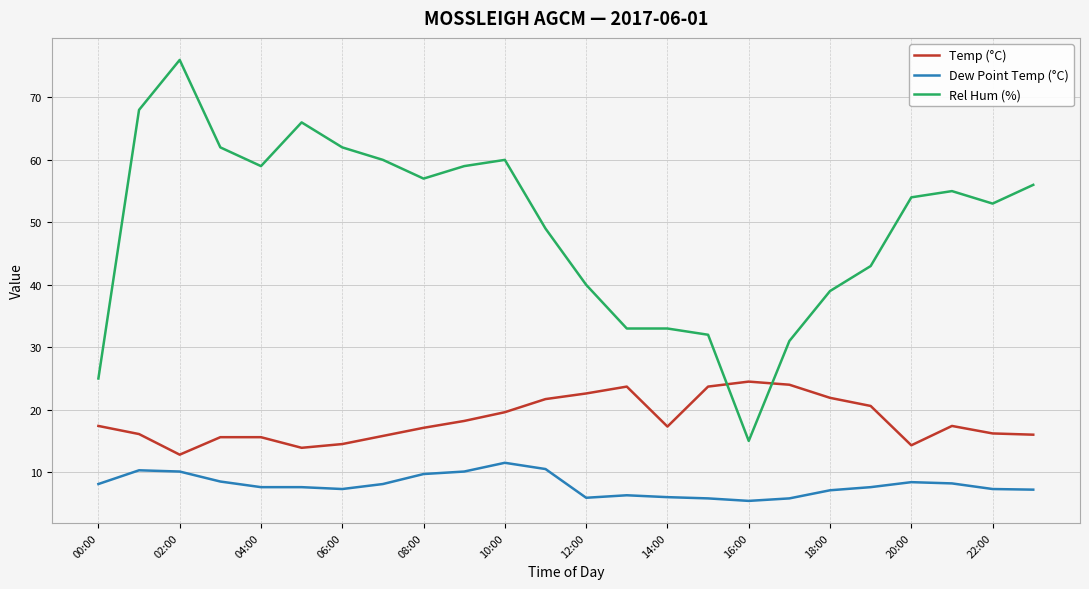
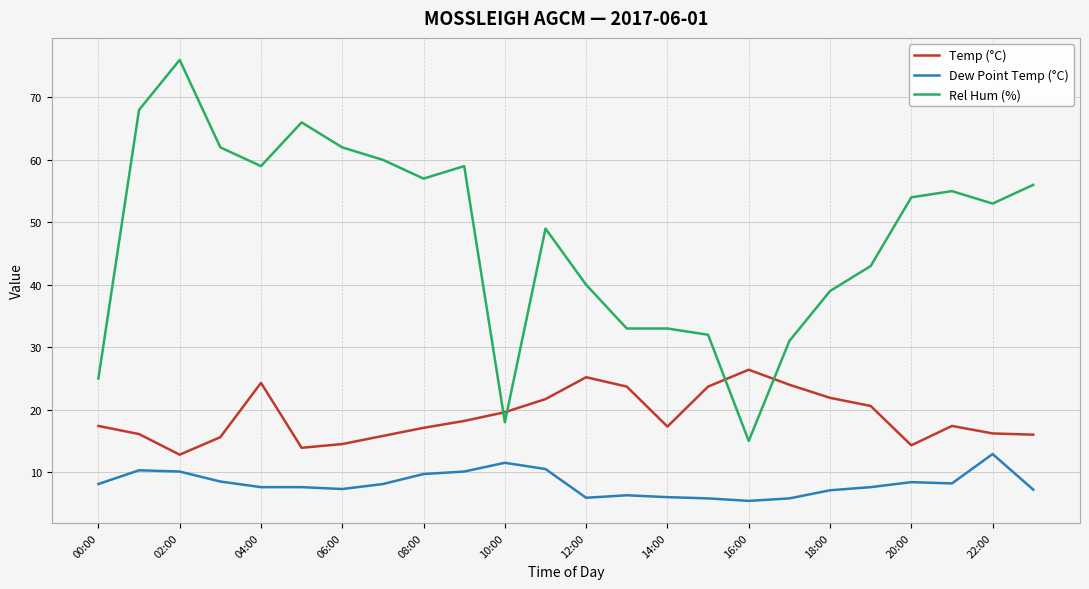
  {
    "Temp (°C)": {
      "00:00": 17,
      "02:00": 13,
-     "04:00": 16,
+     "04:00": 24,
      "06:00": 15,
      "08:00": 17,
      "10:00": 20,
-     "12:00": 23,
+     "12:00": 25,
      "14:00": 17,
-     "16:00": 25,
+     "16:00": 26,
      "18:00": 22,
      "20:00": 14,
      "22:00": 16
    },
    "Dew Point Temp (°C)": {
      "00:00": 8,
      "02:00": 10,
      "04:00": 8,
      "06:00": 7,
      "08:00": 10,
      "10:00": 12,
      "12:00": 6,
      "14:00": 6,
      "16:00": 5,
      "18:00": 7,
      "20:00": 8,
-     "22:00": 7
+     "22:00": 13
    },
    "Rel Hum (%)": {
      "00:00": 25,
      "02:00": 76,
      "04:00": 59,
      "06:00": 62,
      "08:00": 57,
-     "10:00": 60,
+     "10:00": 18,
      "12:00": 40,
      "14:00": 33,
      "16:00": 15,
      "18:00": 39,
      "20:00": 54,
      "22:00": 53
    }
  }
